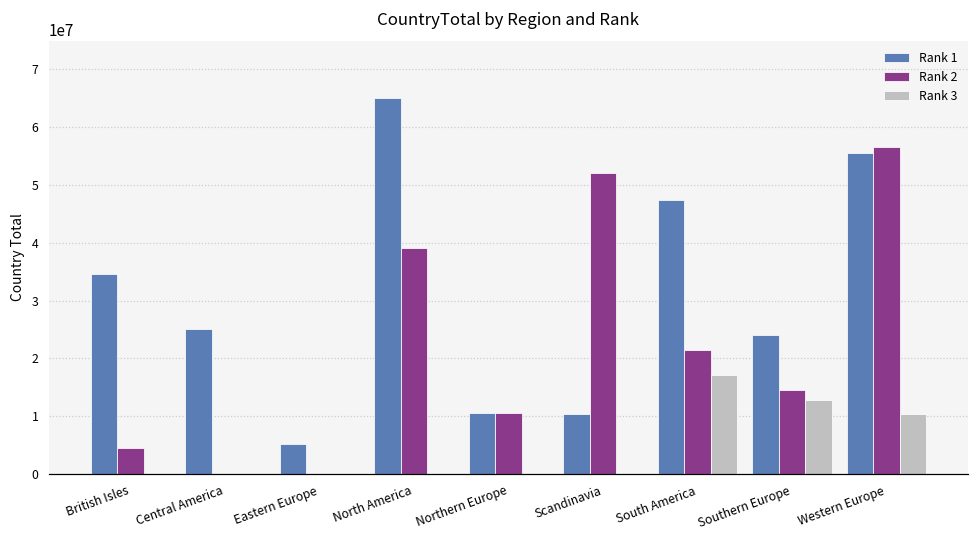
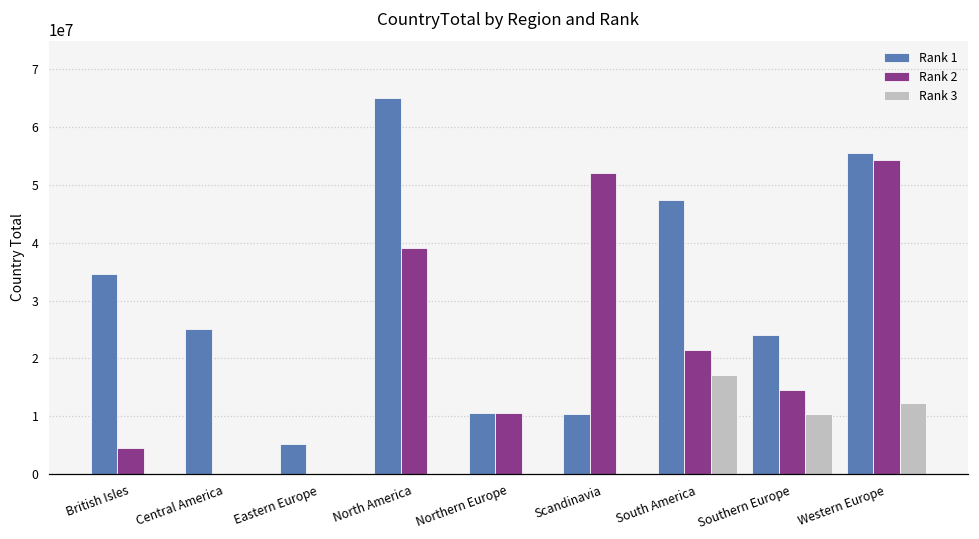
  {
    "Rank 1": {
      "British Isles": 35000000,
      "Central America": 25000000,
      "Eastern Europe": 5000000,
      "North America": 65000000,
      "Northern Europe": 11000000,
      "Scandinavia": 10000000,
      "South America": 47000000,
      "Southern Europe": 24000000,
      "Western Europe": 56000000
    },
    "Rank 2": {
      "British Isles": 4000000,
      "Central America": 0,
      "Eastern Europe": 0,
      "North America": 39000000,
      "Northern Europe": 10000000,
      "Scandinavia": 52000000,
      "South America": 21000000,
      "Southern Europe": 14000000,
-     "Western Europe": 57000000
+     "Western Europe": 54000000
    },
    "Rank 3": {
      "British Isles": 0,
      "Central America": 0,
      "Eastern Europe": 0,
      "North America": 0,
      "Northern Europe": 0,
      "Scandinavia": 0,
      "South America": 17000000,
-     "Southern Europe": 13000000,
-     "Western Europe": 10000000
+     "Southern Europe": 10000000,
+     "Western Europe": 12000000
    }
  }
